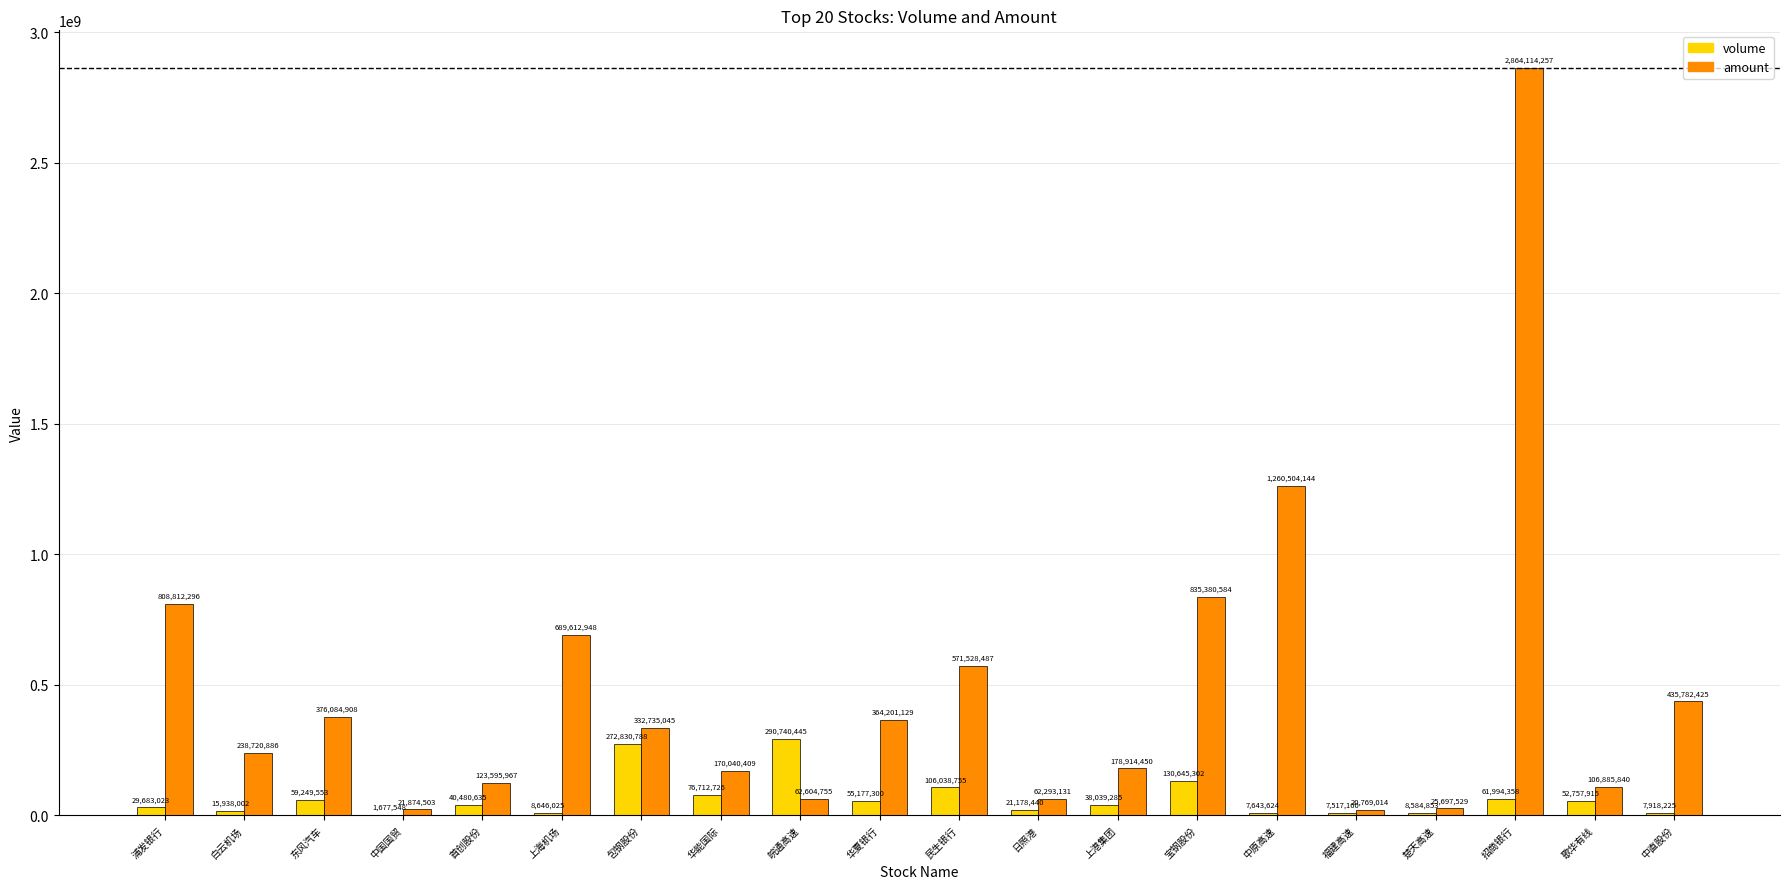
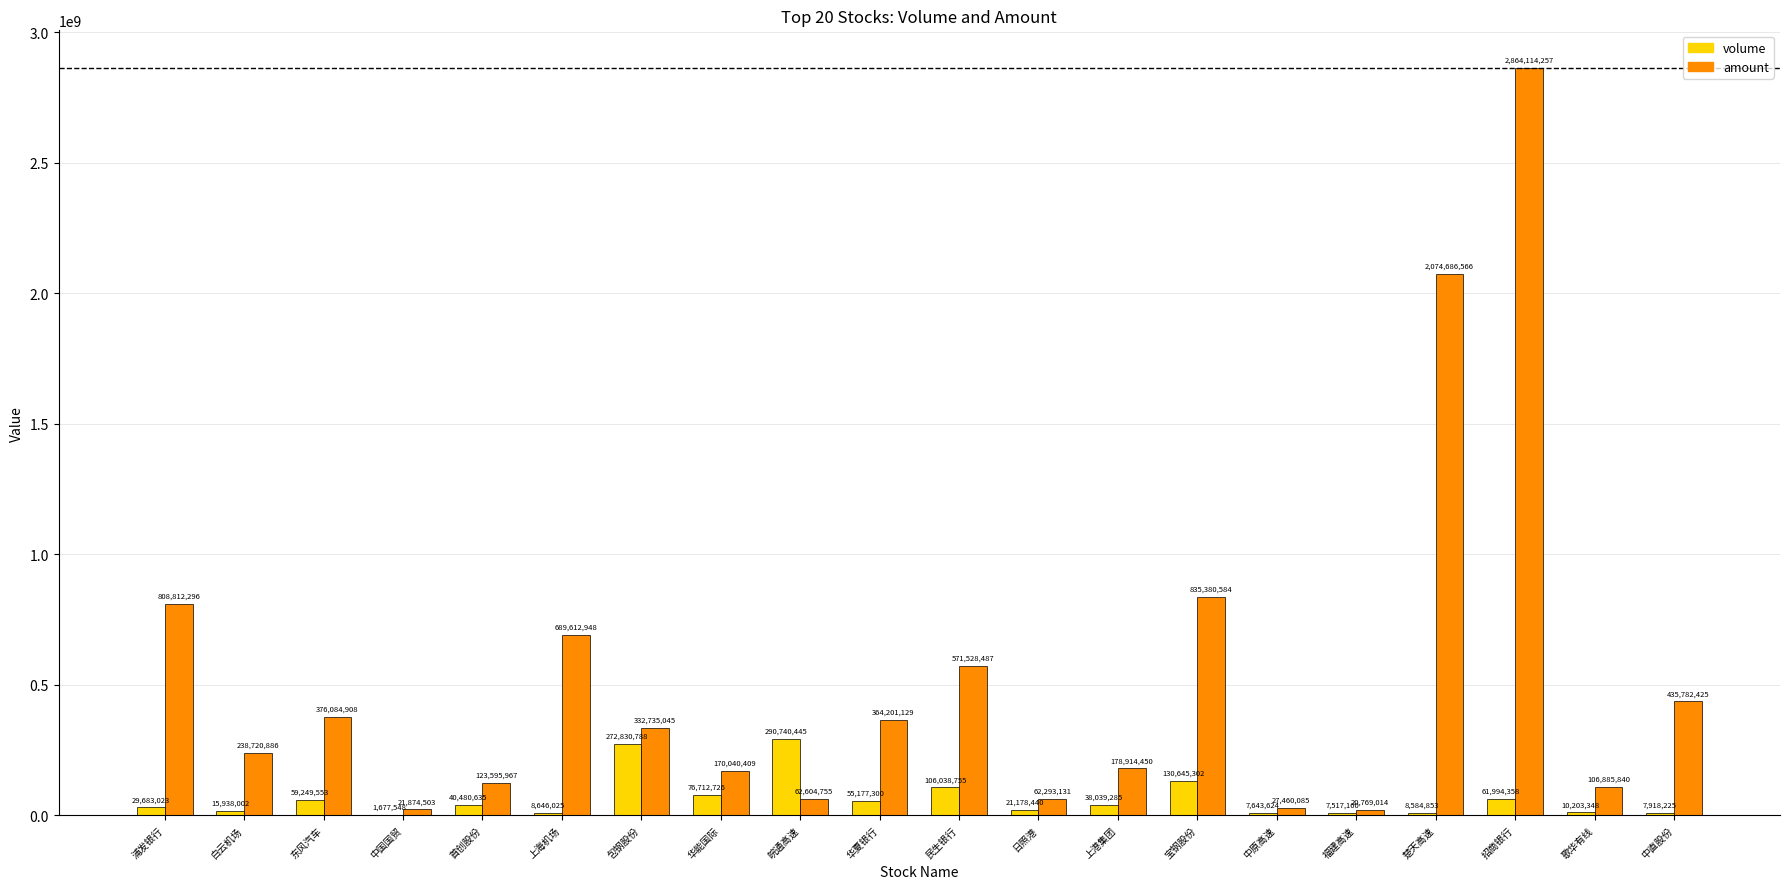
  {
    "volume": {
      "浦发银行": "29,683,023",
      "白云机场": "15,938,002",
      "东风汽车": "59,249,553",
      "中国国贸": "1,677,548",
      "首创股份": "40,480,635",
      "上海机场": "8,646,025",
      "包钢股份": "272,830,788",
      "华能国际": "76,712,726",
      "皖通高速": "290,740,445",
      "华夏银行": "55,177,300",
      "民生银行": "106,038,755",
      "日照港": "21,178,440",
      "上港集团": "38,039,285",
      "宝钢股份": "130,645,302",
      "中原高速": "7,643,624",
      "福建高速": "7,517,160",
      "楚天高速": "8,584,853",
      "招商银行": "61,994,358",
-     "歌华有线": "52,757,915",
+     "歌华有线": "10,203,348",
      "中直股份": "7,918,225"
    },
    "amount": {
      "浦发银行": "808,812,296",
      "白云机场": "238,720,886",
      "东风汽车": "376,084,908",
      "中国国贸": "21,874,503",
      "首创股份": "123,595,967",
      "上海机场": "689,612,948",
      "包钢股份": "332,735,045",
      "华能国际": "170,040,409",
      "皖通高速": "62,604,755",
      "华夏银行": "364,201,129",
      "民生银行": "571,528,487",
      "日照港": "62,293,131",
      "上港集团": "178,914,450",
      "宝钢股份": "835,380,584",
-     "中原高速": "1,260,504,144",
+     "中原高速": "27,460,085",
      "福建高速": "20,769,014",
-     "楚天高速": "25,697,529",
+     "楚天高速": "2,074,686,566",
      "招商银行": "2,864,114,257",
      "歌华有线": "106,885,840",
      "中直股份": "435,782,425"
    }
  }
